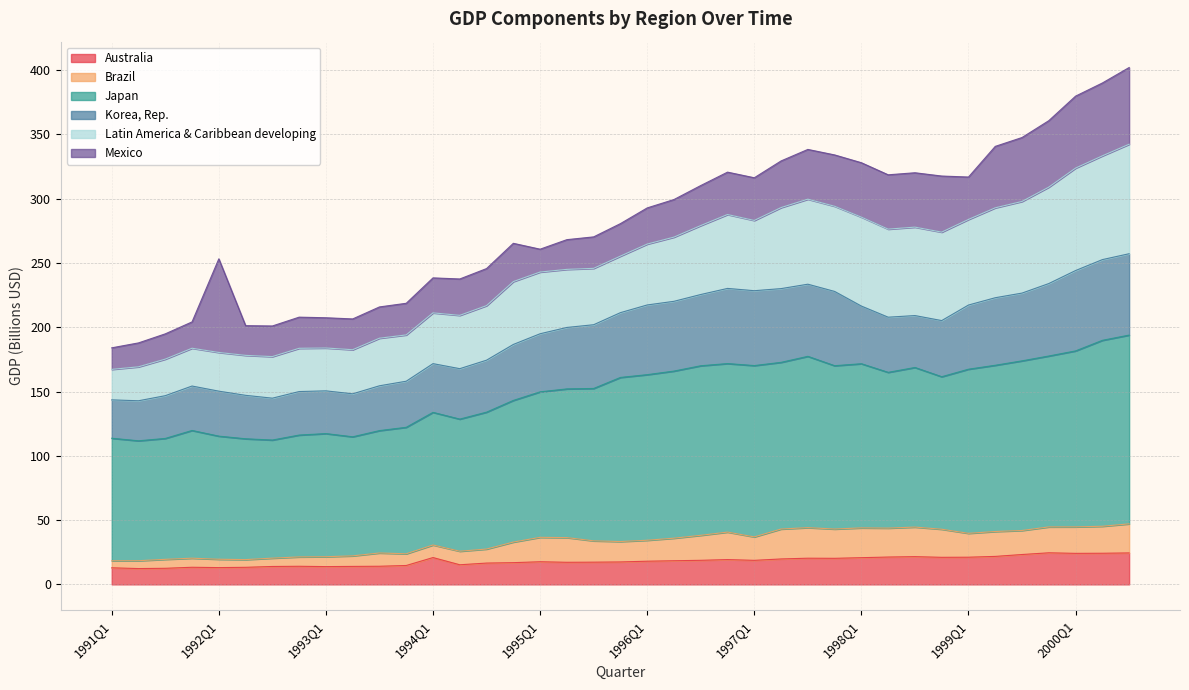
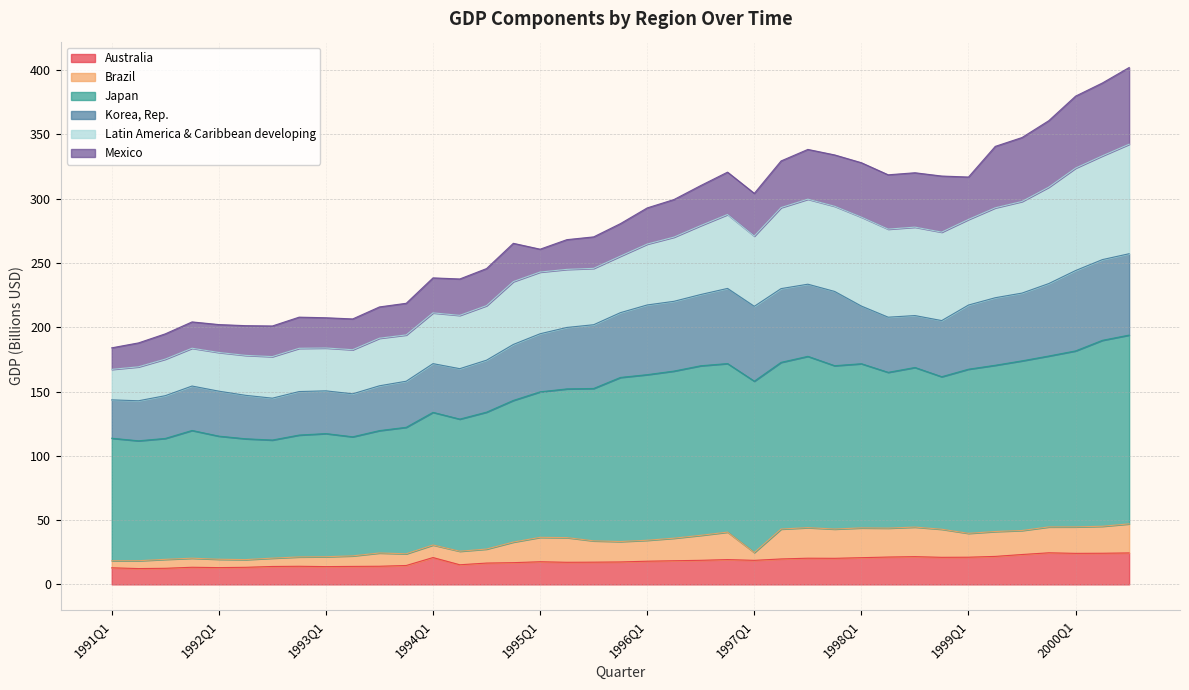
  {
    "Australia": {
      "1991Q1": 13,
      "1992Q1": 13,
      "1993Q1": 14,
      "1994Q1": 21,
      "1995Q1": 18,
      "1996Q1": 18,
      "1997Q1": 19,
      "1998Q1": 21,
      "1999Q1": 21,
      "2000Q1": 24
    },
    "Brazil": {
      "1991Q1": 5,
      "1992Q1": 6,
      "1993Q1": 8,
      "1994Q1": 10,
      "1995Q1": 19,
      "1996Q1": 16,
-     "1997Q1": 18,
+     "1997Q1": 6,
      "1998Q1": 23,
      "1999Q1": 19,
      "2000Q1": 21
    },
    "Latin America & Caribbean developing": {
      "1991Q1": 24,
      "1992Q1": 30,
      "1993Q1": 33,
      "1994Q1": 39,
      "1995Q1": 48,
      "1996Q1": 47,
      "1997Q1": 55,
      "1998Q1": 69,
      "1999Q1": 67,
      "2000Q1": 80
    },
    "Mexico": {
      "1991Q1": 17,
-     "1992Q1": 73,
+     "1992Q1": 22,
      "1993Q1": 24,
      "1994Q1": 27,
      "1995Q1": 18,
      "1996Q1": 28,
      "1997Q1": 33,
      "1998Q1": 42,
      "1999Q1": 33,
      "2000Q1": 56
    }
  }
